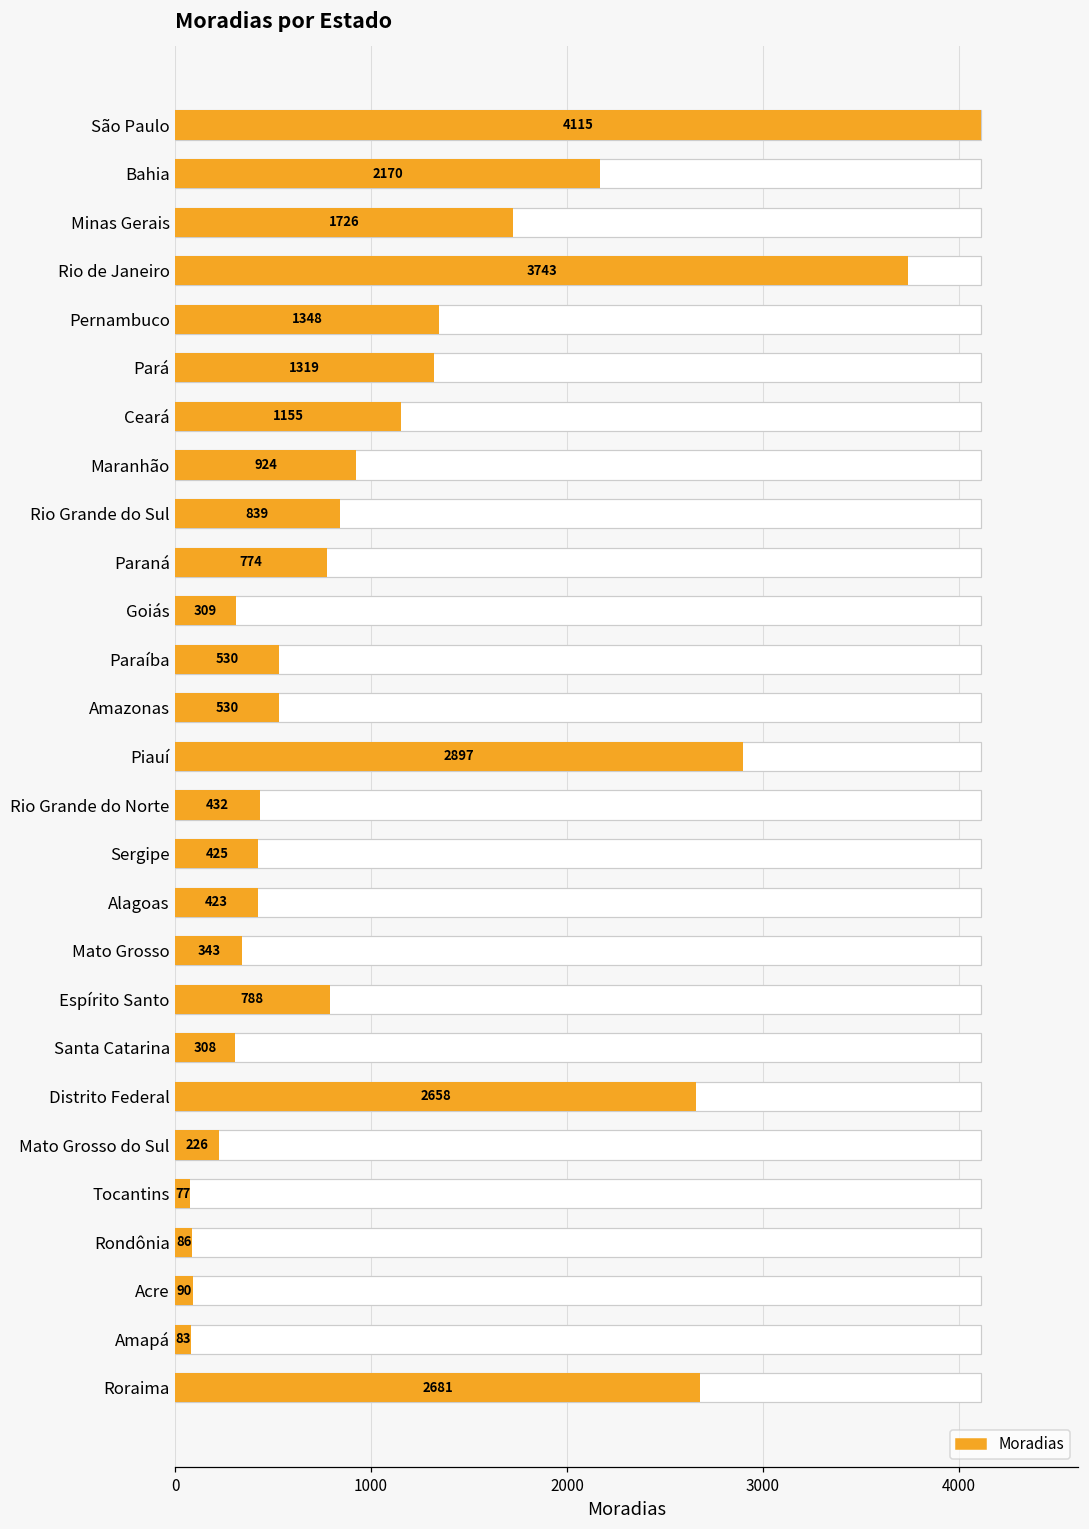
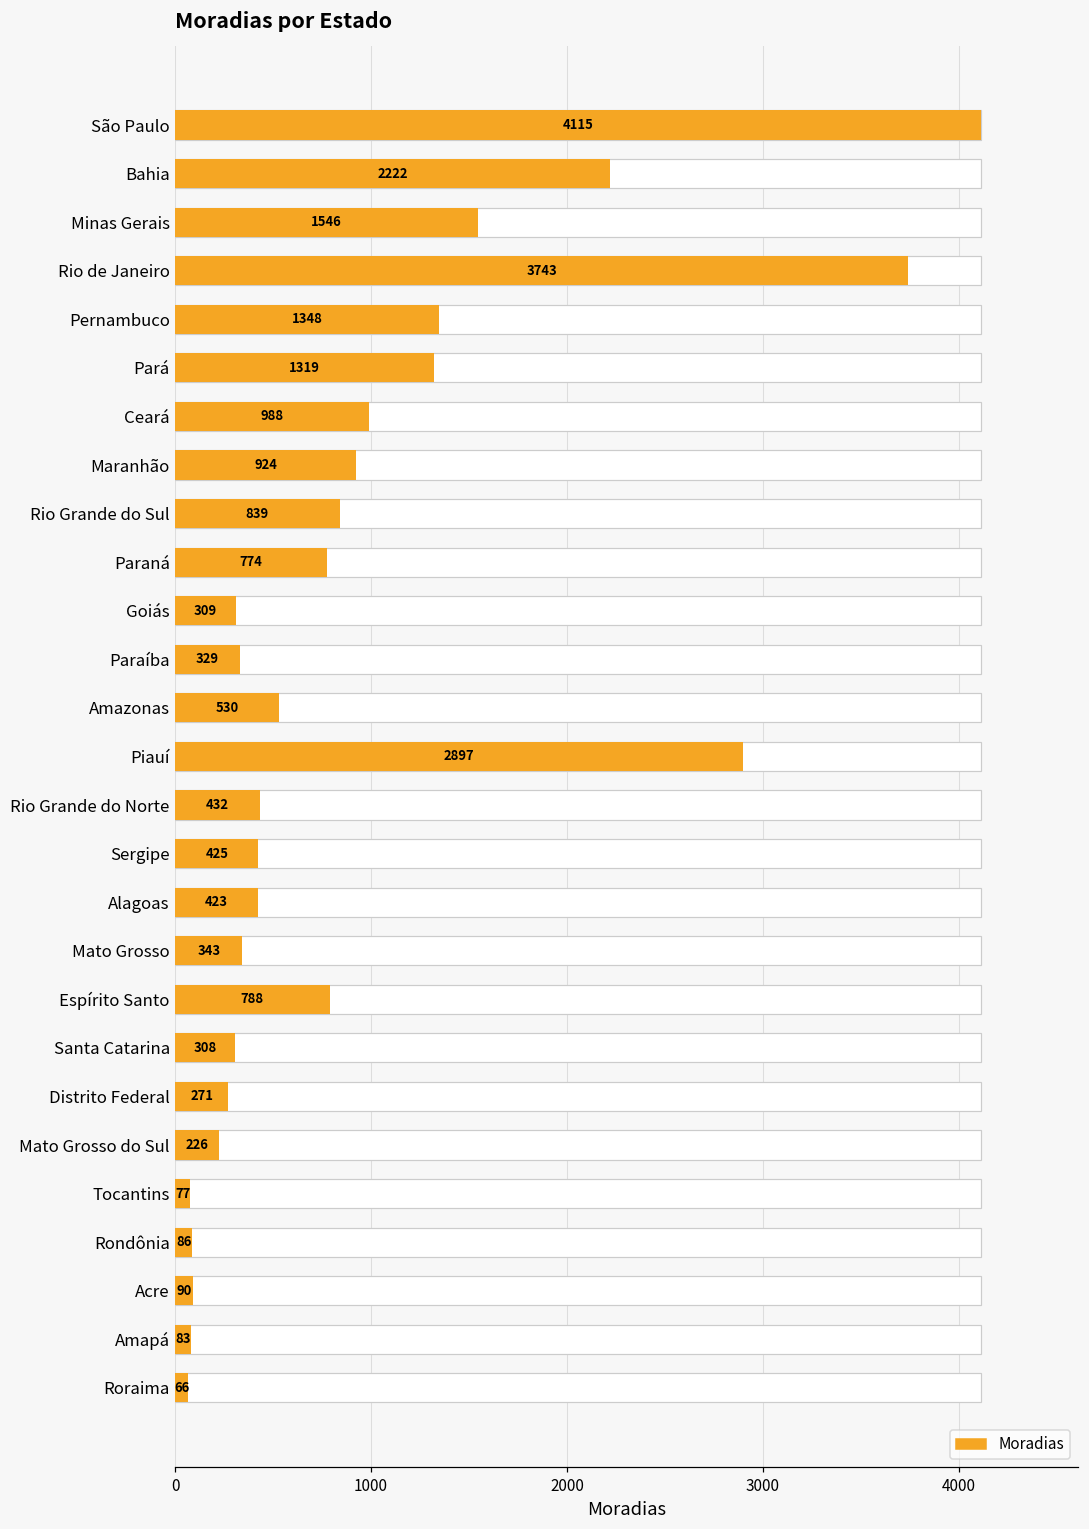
  {
    "Moradias": {
      "São Paulo": 4115,
-     "Bahia": 2170,
-     "Minas Gerais": 1726,
-     "Ceará": 1155,
-     "Paraíba": 530,
-     "Distrito Federal": 2658,
-     "Roraima": 2681
+     "Bahia": 2222,
+     "Minas Gerais": 1546,
+     "Ceará": 988,
+     "Paraíba": 329,
+     "Distrito Federal": 271,
+     "Roraima": 66
    }
  }
